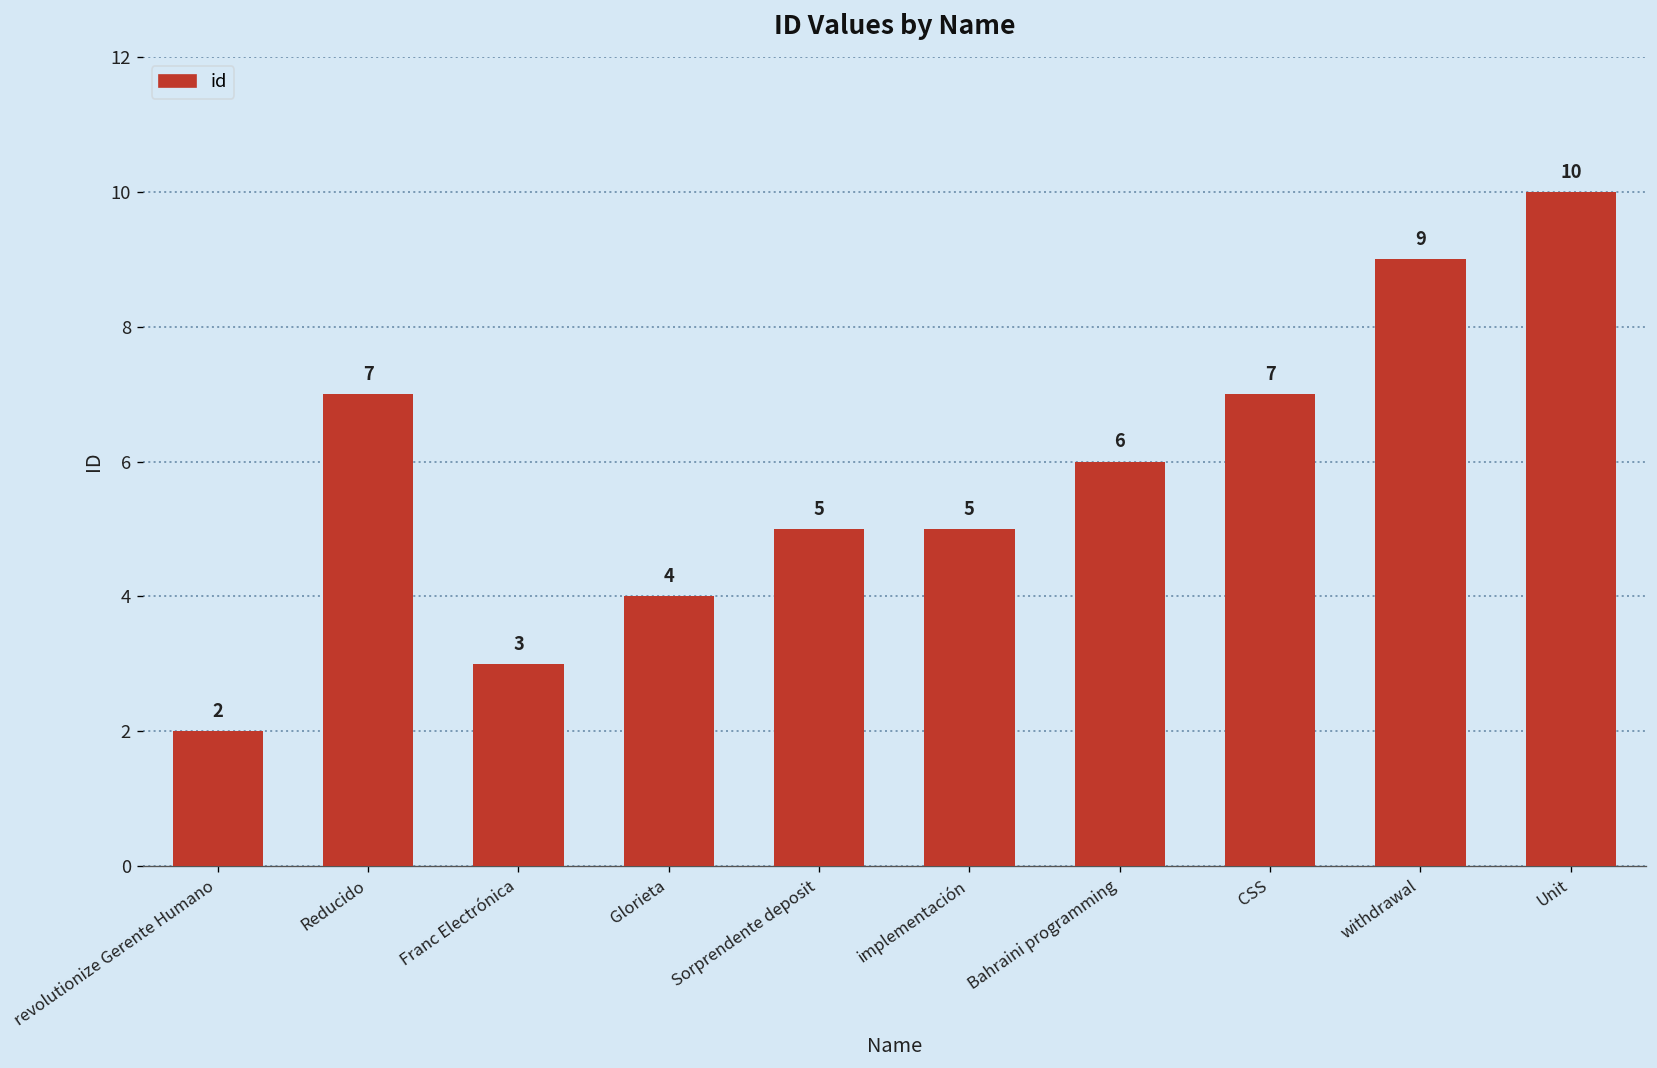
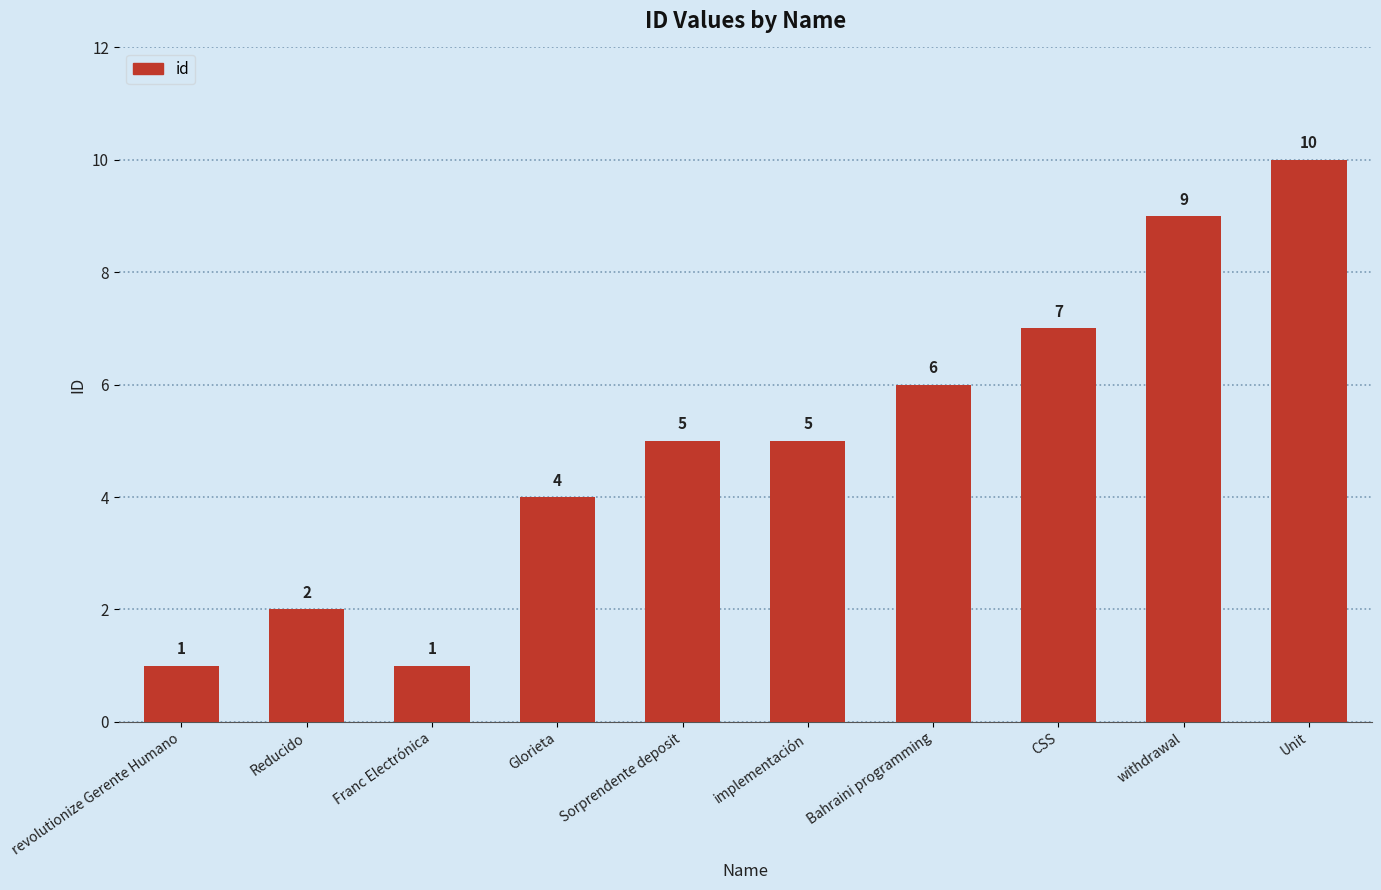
  {
-   "revolutionize Gerente Humano": 2,
-   "Reducido": 7,
-   "Franc Electrónica": 3,
+   "revolutionize Gerente Humano": 1,
+   "Reducido": 2,
+   "Franc Electrónica": 1,
    "Glorieta": 4,
    "Sorprendente deposit": 5,
    "implementación": 5,
    "Bahraini programming": 6,
    "CSS": 7,
    "withdrawal": 9,
    "Unit": 10
  }
